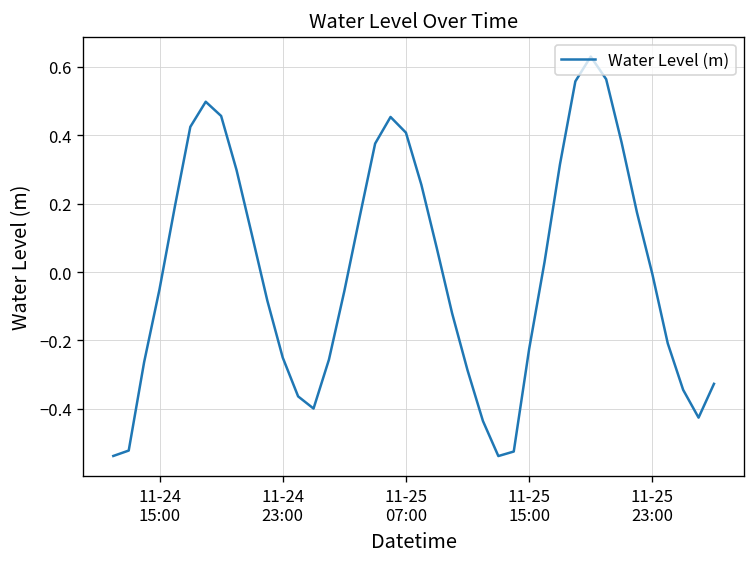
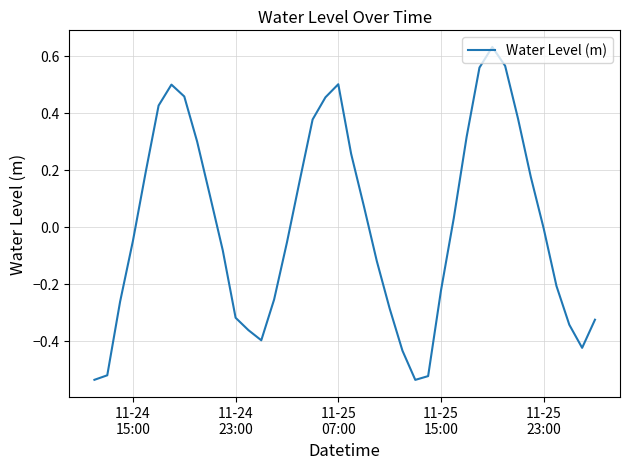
  {
    "11-24 15:00": -0.05,
-   "11-24 23:00": -0.25,
-   "11-25 07:00": 0.41,
+   "11-24 23:00": -0.32,
+   "11-25 07:00": 0.50,
    "11-25 15:00": -0.22,
    "11-25 23:00": -0.01
  }
